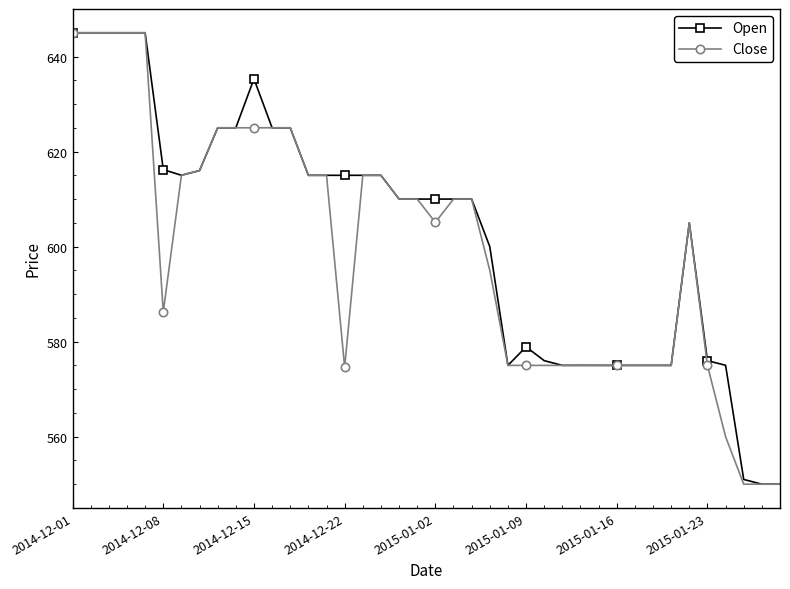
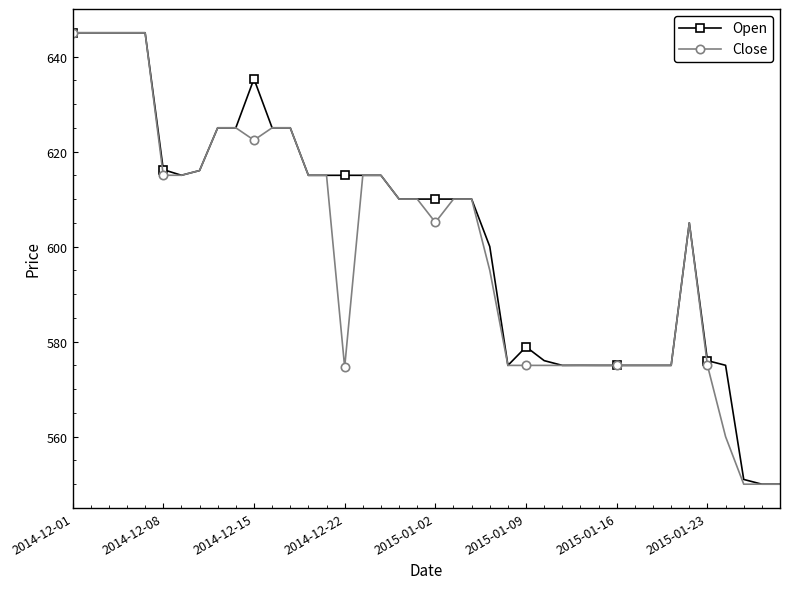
  {
    "Open": {
      "2014-12-08": 616,
      "2014-12-15": 635,
      "2014-12-22": 615,
      "2015-01-02": 610,
      "2015-01-09": 579,
      "2015-01-23": 576
    },
    "Close": {
-     "2014-12-08": 586,
-     "2014-12-15": 625,
+     "2014-12-08": 615,
+     "2014-12-15": 622,
      "2014-12-22": 575,
      "2015-01-02": 605,
      "2015-01-09": 575,
      "2015-01-23": 575
    }
  }
